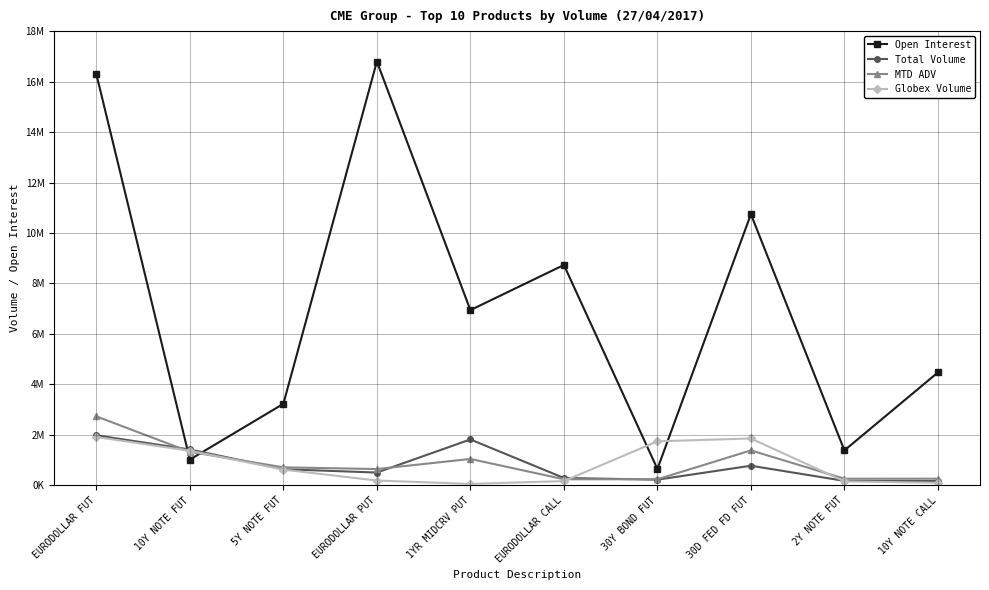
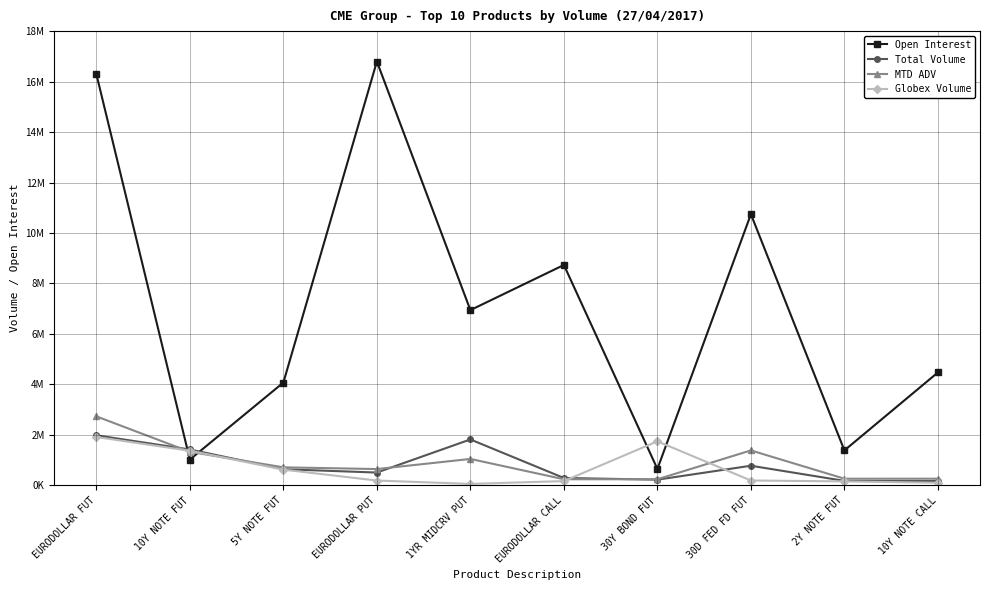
  {
    "Open Interest": {
      "EURODOLLAR FUT": 16300000,
      "10Y NOTE FUT": 1000000,
-     "5Y NOTE FUT": 3200000,
+     "5Y NOTE FUT": 4100000,
      "EURODOLLAR PUT": 16800000,
      "1YR MIDCRV PUT": 6900000,
      "EURODOLLAR CALL": 8700000,
      "30Y BOND FUT": 600000,
      "30D FED FD FUT": 10700000,
      "2Y NOTE FUT": 1400000,
      "10Y NOTE CALL": 4500000
    },
    "Total Volume": {
      "EURODOLLAR PUT": 500000,
      "1YR MIDCRV PUT": 1800000,
      "30D FED FD FUT": 800000
    },
    "MTD ADV": {
      "EURODOLLAR FUT": 2700000,
      "EURODOLLAR PUT": 600000,
      "1YR MIDCRV PUT": 1000000,
      "30D FED FD FUT": 1400000
    },
    "Globex Volume": {
      "EURODOLLAR PUT": 200000,
      "1YR MIDCRV PUT": 100000,
      "30Y BOND FUT": 1700000,
-     "30D FED FD FUT": 1900000
+     "30D FED FD FUT": 200000
    }
  }
